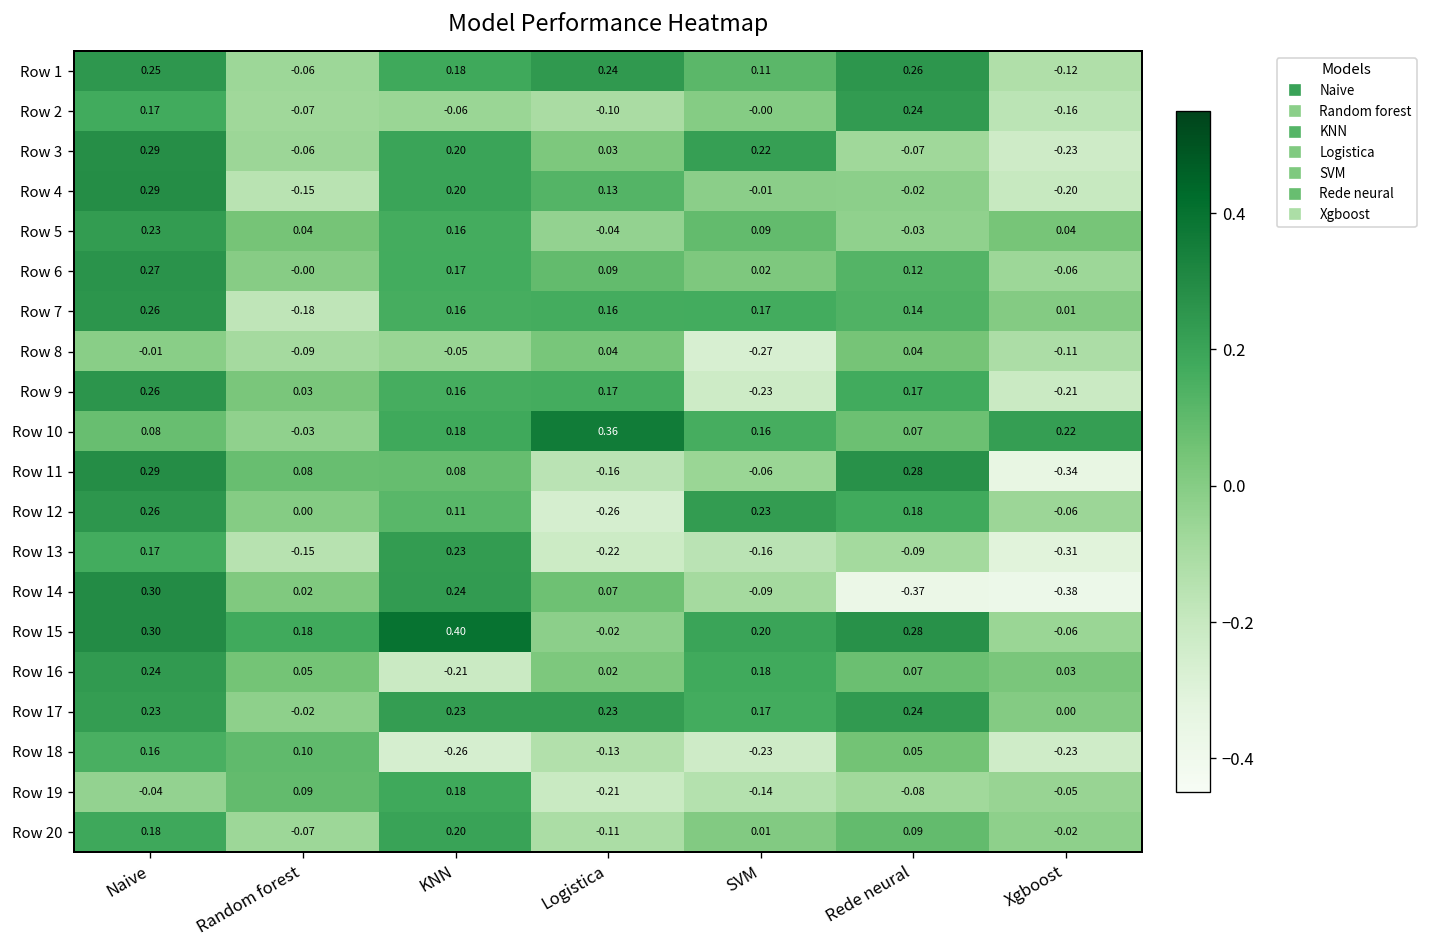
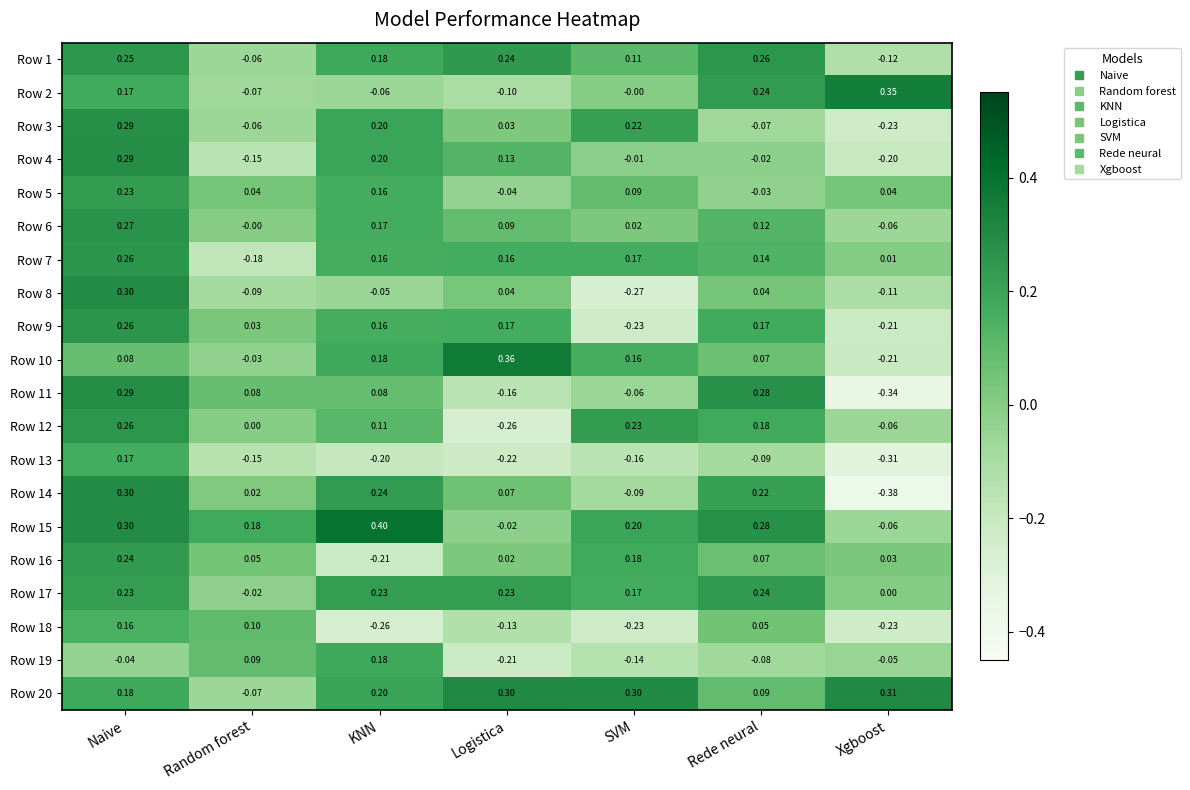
  {
    "Row 1": {
      "Naive": 0.25,
      "Random forest": -0.06,
      "KNN": 0.18,
      "Logistica": 0.24,
      "SVM": 0.11,
      "Rede neural": 0.26,
      "Xgboost": -0.12
    },
    "Row 2": {
      "Naive": 0.17,
      "Random forest": -0.07,
      "KNN": -0.06,
      "Logistica": -0.10,
      "SVM": -0.00,
      "Rede neural": 0.24,
-     "Xgboost": -0.16
+     "Xgboost": 0.35
    },
    "Row 3": {
      "Naive": 0.29,
      "Random forest": -0.06,
      "KNN": 0.20,
      "Logistica": 0.03,
      "SVM": 0.22,
      "Rede neural": -0.07,
      "Xgboost": -0.23
    },
    "Row 4": {
      "Naive": 0.29,
      "Random forest": -0.15,
      "KNN": 0.20,
      "Logistica": 0.13,
      "SVM": -0.01,
      "Rede neural": -0.02,
      "Xgboost": -0.20
    },
    "Row 5": {
      "Naive": 0.23,
      "Random forest": 0.04,
      "KNN": 0.16,
      "Logistica": -0.04,
      "SVM": 0.09,
      "Rede neural": -0.03,
      "Xgboost": 0.04
    },
    "Row 6": {
      "Naive": 0.27,
      "Random forest": -0.00,
      "KNN": 0.17,
      "Logistica": 0.09,
      "SVM": 0.02,
      "Rede neural": 0.12,
      "Xgboost": -0.06
    },
    "Row 7": {
      "Naive": 0.26,
      "Random forest": -0.18,
      "KNN": 0.16,
      "Logistica": 0.16,
      "SVM": 0.17,
      "Rede neural": 0.14,
      "Xgboost": 0.01
    },
    "Row 8": {
-     "Naive": -0.01,
+     "Naive": 0.30,
      "Random forest": -0.09,
      "KNN": -0.05,
      "Logistica": 0.04,
      "SVM": -0.27,
      "Rede neural": 0.04,
      "Xgboost": -0.11
    },
    "Row 9": {
      "Naive": 0.26,
      "Random forest": 0.03,
      "KNN": 0.16,
      "Logistica": 0.17,
      "SVM": -0.23,
      "Rede neural": 0.17,
      "Xgboost": -0.21
    },
    "Row 10": {
      "Naive": 0.08,
      "Random forest": -0.03,
      "KNN": 0.18,
      "Logistica": 0.36,
      "SVM": 0.16,
      "Rede neural": 0.07,
-     "Xgboost": 0.22
+     "Xgboost": -0.21
    },
    "Row 11": {
      "Naive": 0.29,
      "Random forest": 0.08,
      "KNN": 0.08,
      "Logistica": -0.16,
      "SVM": -0.06,
      "Rede neural": 0.28,
      "Xgboost": -0.34
    },
    "Row 12": {
      "Naive": 0.26,
      "Random forest": 0.00,
      "KNN": 0.11,
      "Logistica": -0.26,
      "SVM": 0.23,
      "Rede neural": 0.18,
      "Xgboost": -0.06
    },
    "Row 13": {
      "Naive": 0.17,
      "Random forest": -0.15,
-     "KNN": 0.23,
+     "KNN": -0.20,
      "Logistica": -0.22,
      "SVM": -0.16,
      "Rede neural": -0.09,
      "Xgboost": -0.31
    },
    "Row 14": {
      "Naive": 0.30,
      "Random forest": 0.02,
      "KNN": 0.24,
      "Logistica": 0.07,
      "SVM": -0.09,
-     "Rede neural": -0.37,
+     "Rede neural": 0.22,
      "Xgboost": -0.38
    },
    "Row 15": {
      "Naive": 0.30,
      "Random forest": 0.18,
      "KNN": 0.40,
      "Logistica": -0.02,
      "SVM": 0.20,
      "Rede neural": 0.28,
      "Xgboost": -0.06
    },
    "Row 16": {
      "Naive": 0.24,
      "Random forest": 0.05,
      "KNN": -0.21,
      "Logistica": 0.02,
      "SVM": 0.18,
      "Rede neural": 0.07,
      "Xgboost": 0.03
    },
    "Row 17": {
      "Naive": 0.23,
      "Random forest": -0.02,
      "KNN": 0.23,
      "Logistica": 0.23,
      "SVM": 0.17,
      "Rede neural": 0.24,
      "Xgboost": 0.00
    },
    "Row 18": {
      "Naive": 0.16,
      "Random forest": 0.10,
      "KNN": -0.26,
      "Logistica": -0.13,
      "SVM": -0.23,
      "Rede neural": 0.05,
      "Xgboost": -0.23
    },
    "Row 19": {
      "Naive": -0.04,
      "Random forest": 0.09,
      "KNN": 0.18,
      "Logistica": -0.21,
      "SVM": -0.14,
      "Rede neural": -0.08,
      "Xgboost": -0.05
    },
    "Row 20": {
      "Naive": 0.18,
      "Random forest": -0.07,
      "KNN": 0.20,
-     "Logistica": -0.11,
-     "SVM": 0.01,
+     "Logistica": 0.30,
+     "SVM": 0.30,
      "Rede neural": 0.09,
-     "Xgboost": -0.02
+     "Xgboost": 0.31
    }
  }
